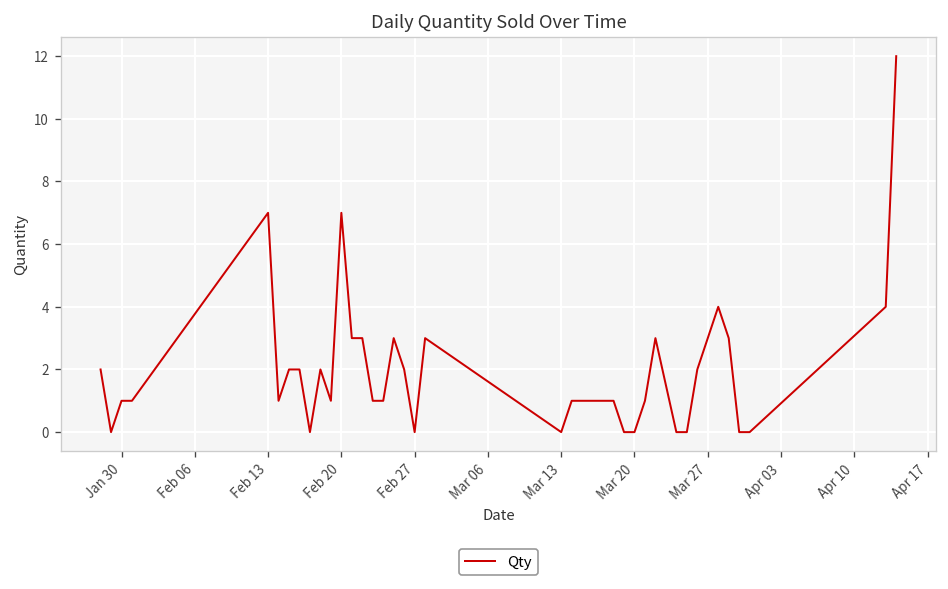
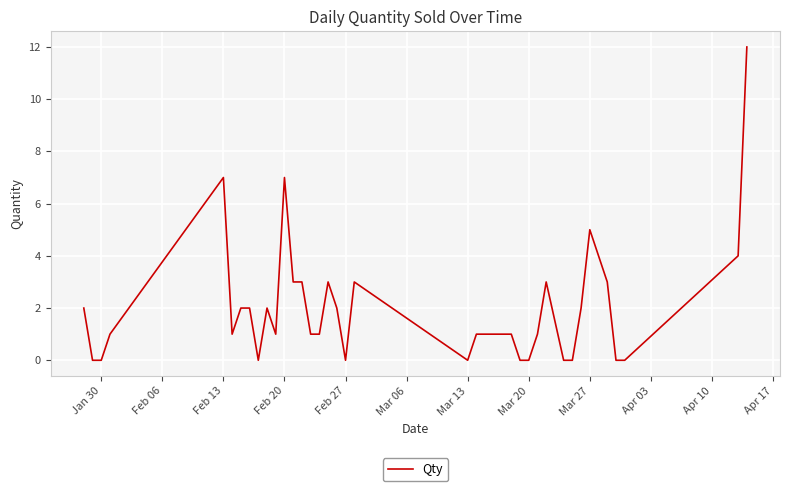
  {
-   "Jan 30": 1,
+   "Jan 30": 0,
    "Feb 13": 7,
    "Feb 20": 7,
    "Feb 27": 0,
    "Mar 13": 0,
    "Mar 20": 0,
-   "Mar 27": 3
+   "Mar 27": 5
  }
